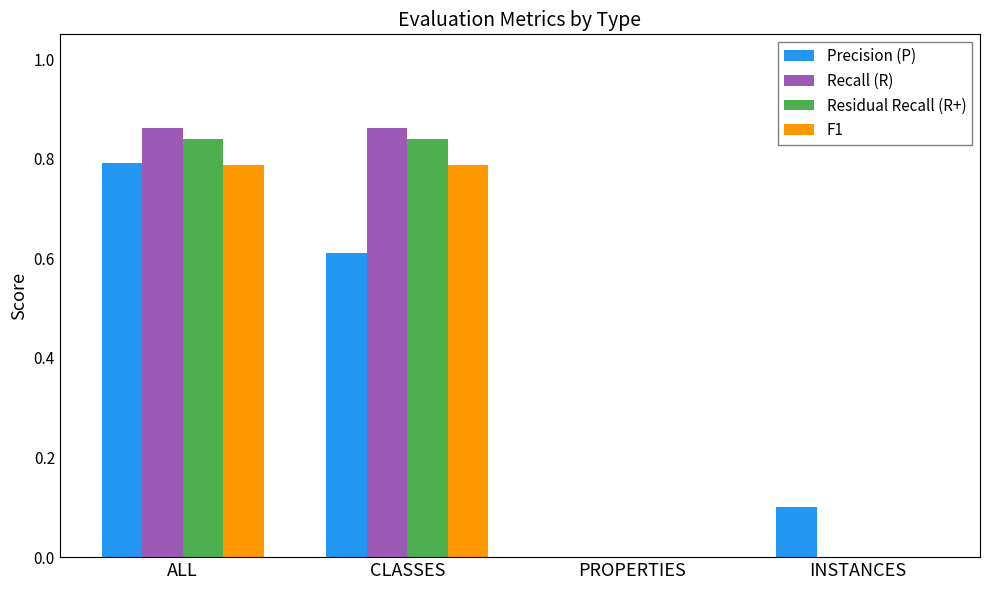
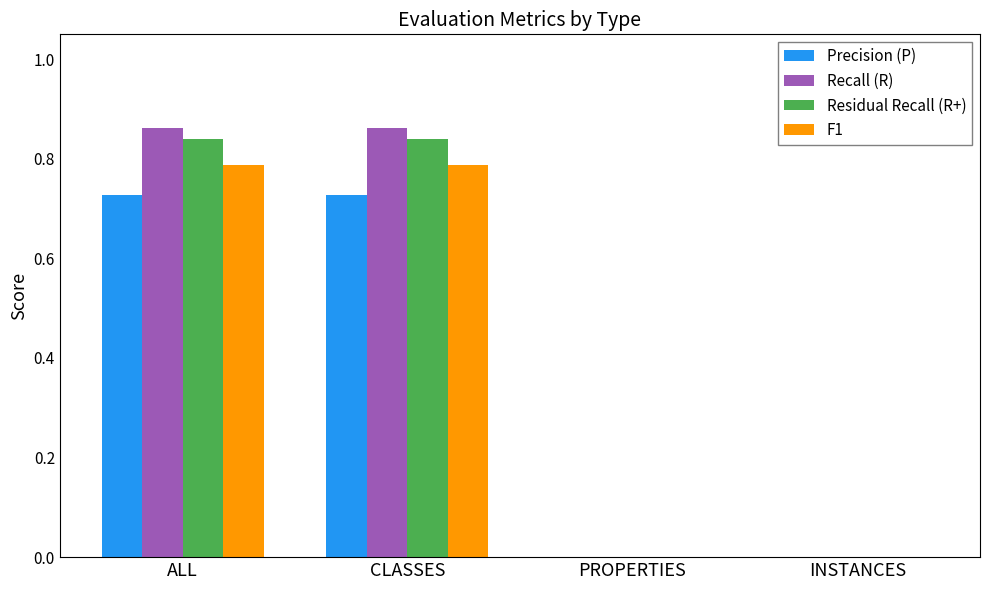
  {
    "Precision (P)": {
-     "ALL": 0.79,
-     "CLASSES": 0.61,
+     "ALL": 0.73,
+     "CLASSES": 0.73,
      "PROPERTIES": 0.00,
-     "INSTANCES": 0.1
+     "INSTANCES": 0.0
    },
    "Recall (R)": {
      "ALL": 0.86,
      "CLASSES": 0.86,
      "PROPERTIES": 0.00,
      "INSTANCES": 0.00
    },
    "Residual Recall (R+)": {
      "ALL": 0.84,
      "CLASSES": 0.84,
      "PROPERTIES": 0.00,
      "INSTANCES": 0.00
    },
    "F1": {
      "ALL": 0.79,
      "CLASSES": 0.79,
      "PROPERTIES": 0.00,
      "INSTANCES": 0.00
    }
  }
